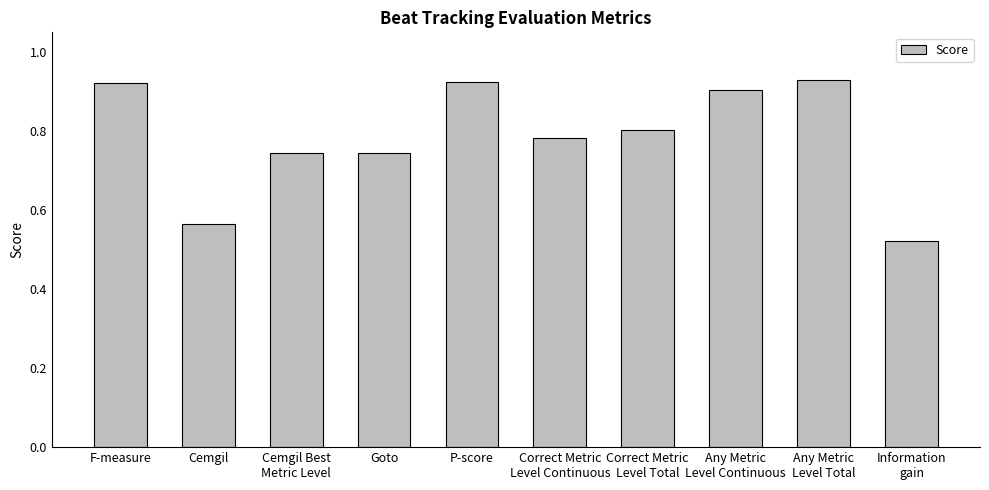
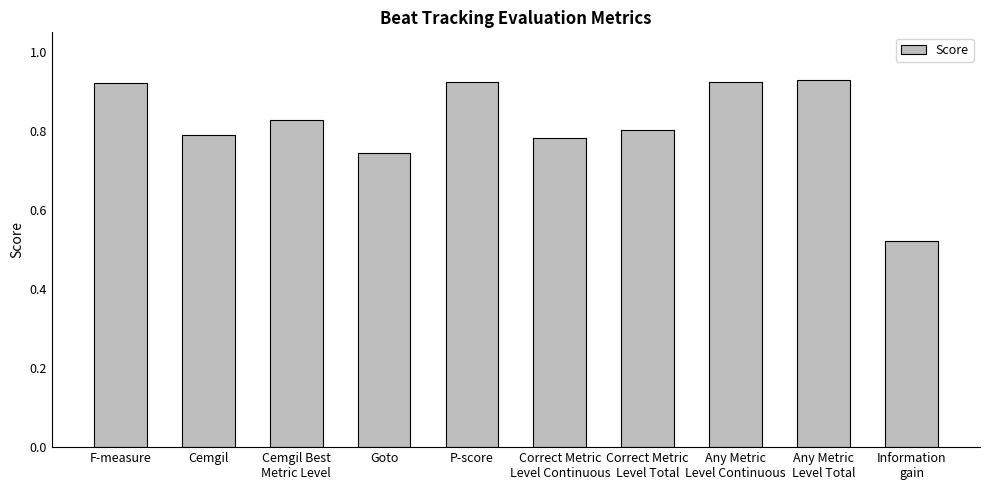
  {
    "F-measure": 0.92,
-   "Cemgil": 0.57,
-   "Cemgil Best Metric Level": 0.75,
+   "Cemgil": 0.79,
+   "Cemgil Best Metric Level": 0.83,
    "Goto": 0.74,
    "P-score": 0.92,
    "Correct Metric Level Continuous": 0.78,
    "Correct Metric Level Total": 0.80,
-   "Any Metric Level Continuous": 0.90,
+   "Any Metric Level Continuous": 0.93,
    "Any Metric Level Total": 0.93,
    "Information gain": 0.52
  }
